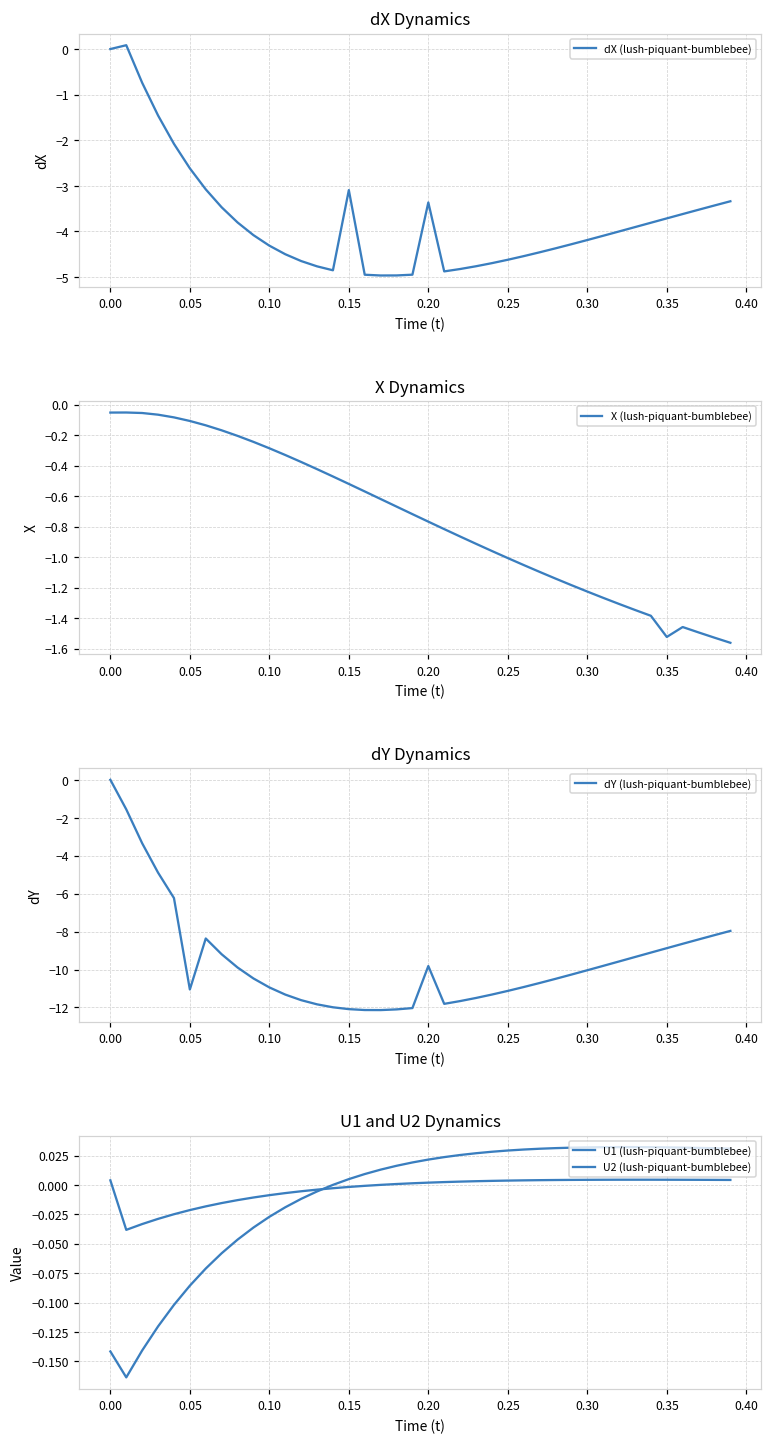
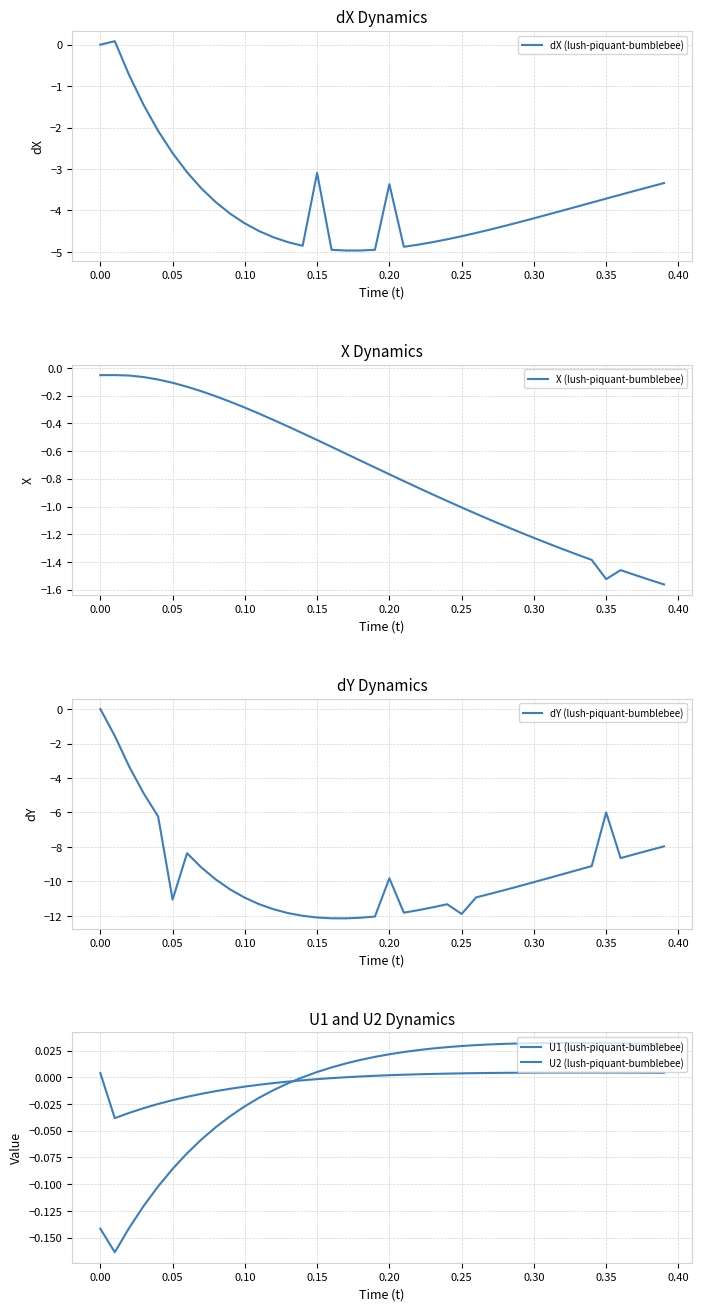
  {
    "dX Dynamics": {
      "0.00": 0.0,
      "0.05": -2.6,
      "0.10": -4.3,
      "0.15": -3.1,
      "0.20": -3.4,
      "0.25": -4.6,
      "0.30": -4.2,
      "0.35": -3.7
    },
    "X Dynamics": {
      "0.00": -0.05,
      "0.05": -0.11,
      "0.10": -0.29,
      "0.15": -0.52,
      "0.20": -0.77,
      "0.25": -1.01,
      "0.30": -1.23,
      "0.35": -1.52
    },
    "dY Dynamics": {
      "0.00": 0.0,
      "0.05": -11.1,
      "0.10": -10.9,
      "0.15": -12.1,
      "0.20": -9.8,
-     "0.25": -11.1,
+     "0.25": -11.9,
      "0.30": -10.0,
-     "0.35": -8.9
+     "0.35": -6.0
    }
  }
